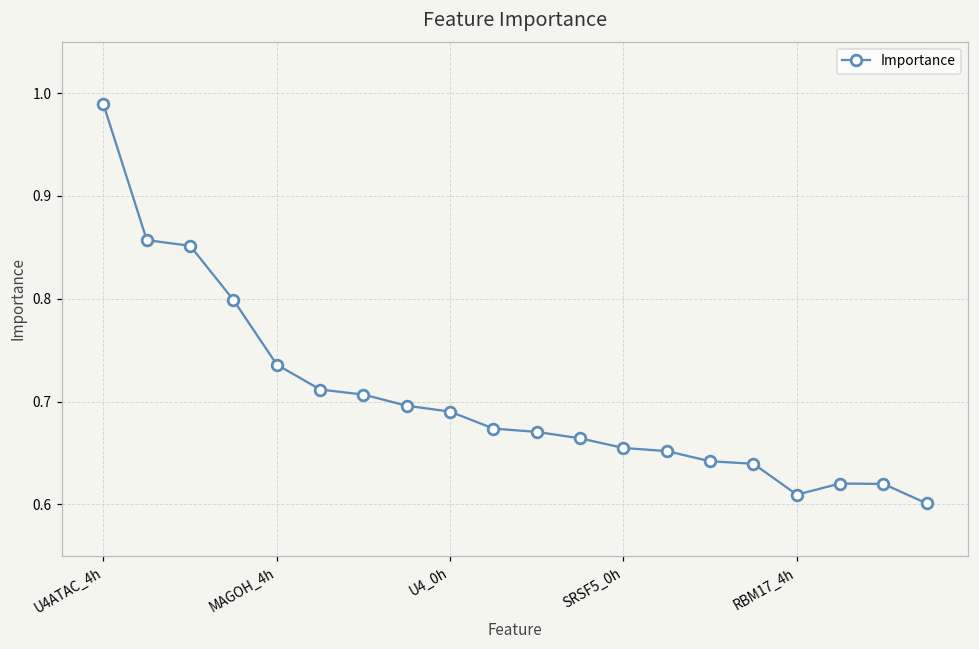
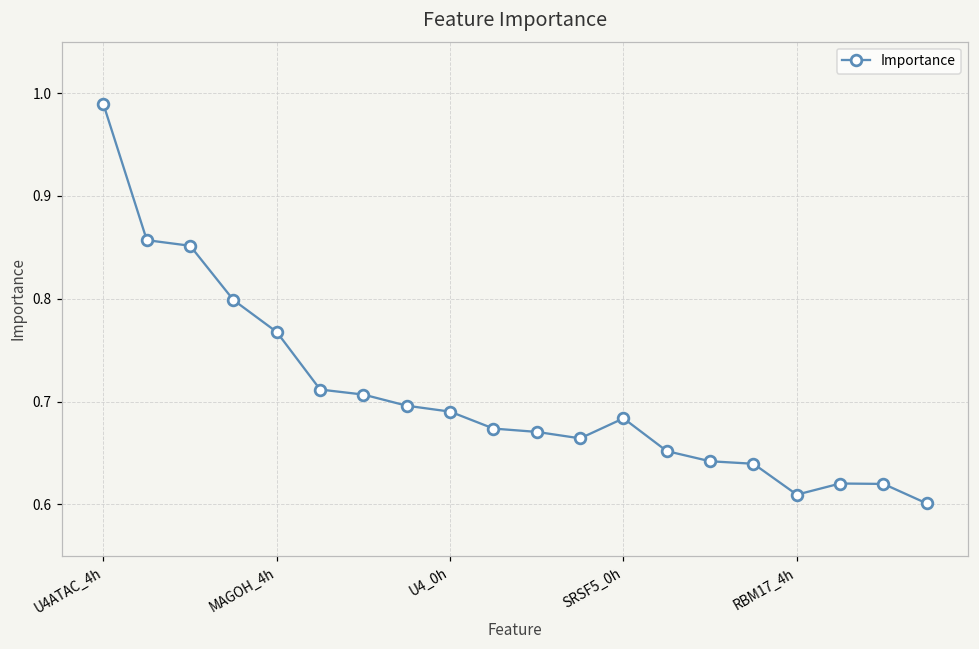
  {
    "U4ATAC_4h": 0.99,
-   "MAGOH_4h": 0.74,
+   "MAGOH_4h": 0.77,
    "U4_0h": 0.69,
-   "SRSF5_0h": 0.65,
+   "SRSF5_0h": 0.68,
    "RBM17_4h": 0.61
  }
